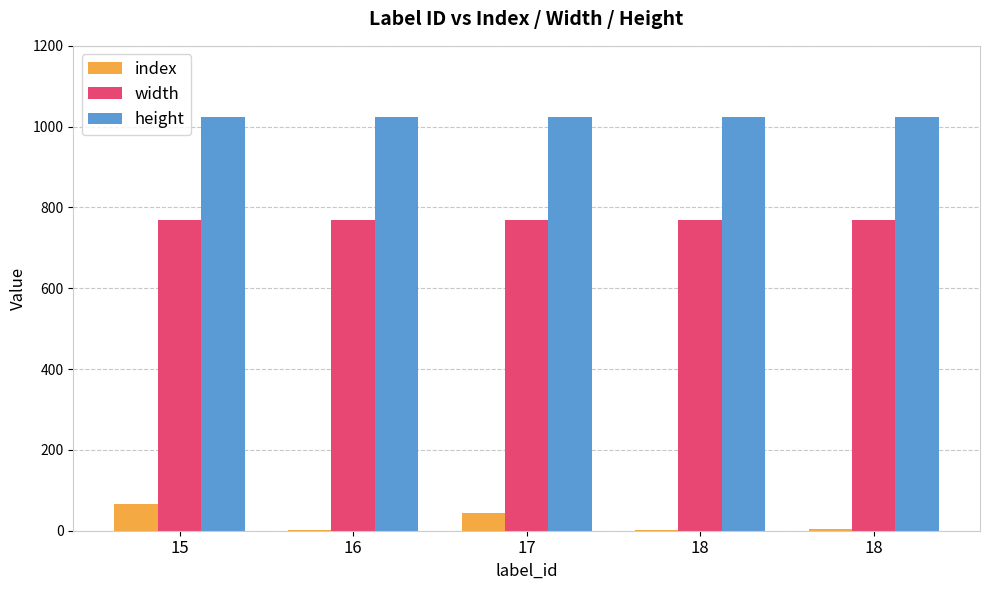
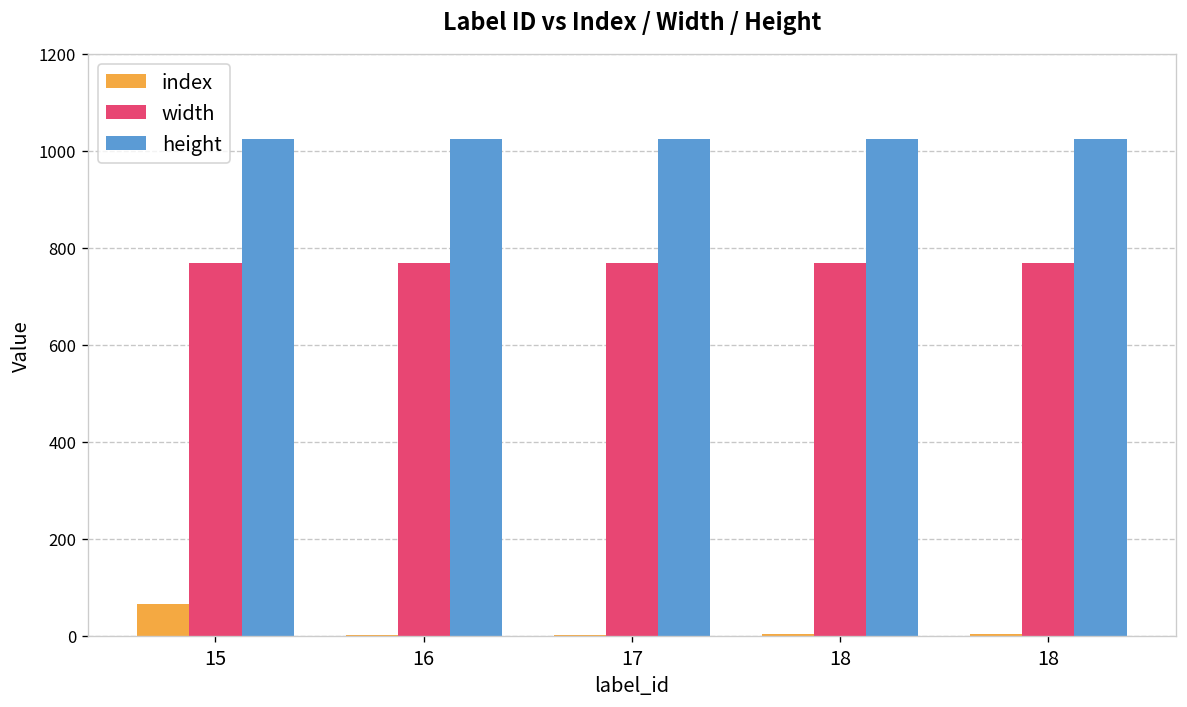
  {
    "index": {
      "15": 70,
-     "17": 50
+     "17": 0
    },
    "width": {
      "15": 770,
      "16": 770,
      "17": 770
    },
    "height": {
      "15": 1020,
      "16": 1020,
      "17": 1020
    }
  }
